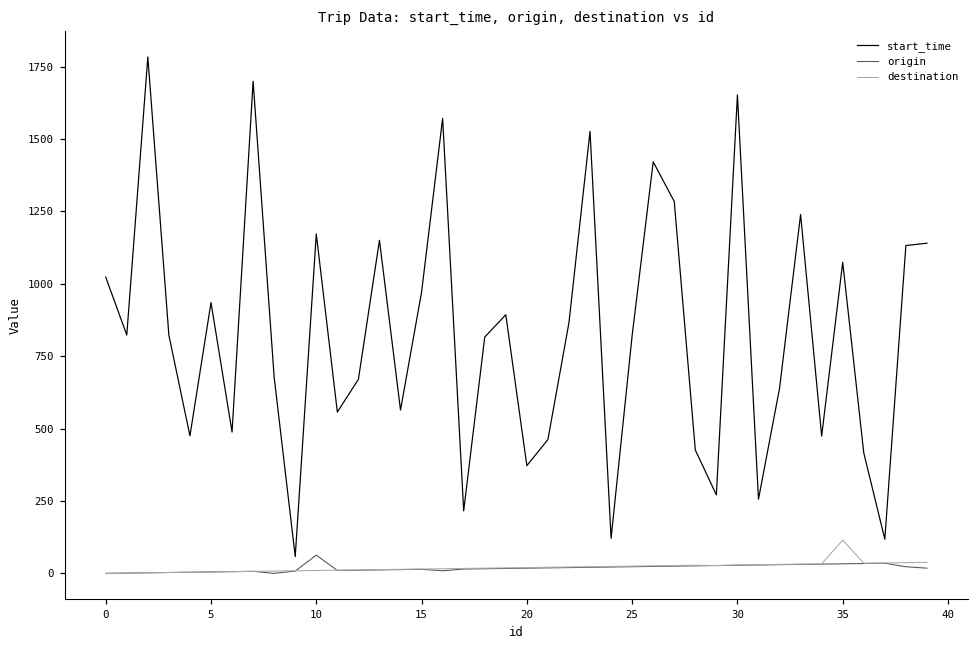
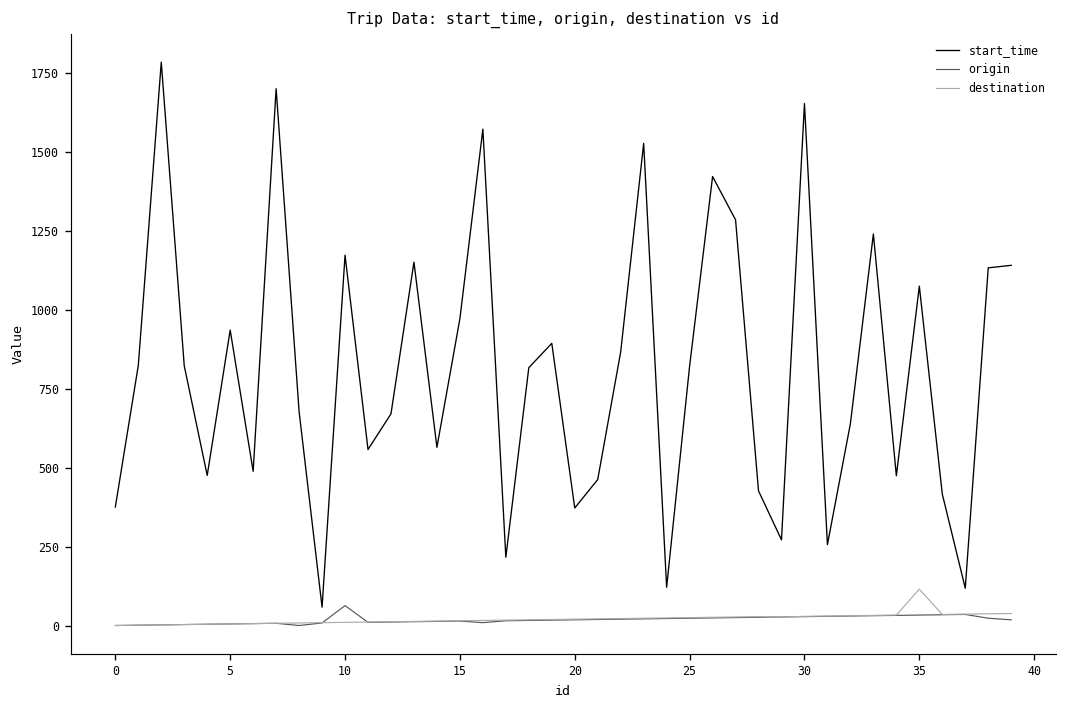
  {
    "start_time": {
-     "0": 1020,
+     "0": 380,
      "5": 940,
      "10": 1170,
      "15": 970,
      "20": 370,
      "25": 820,
      "30": 1650,
      "35": 1070
    },
    "origin": {
      "10": 60,
      "35": 30
    },
    "destination": {
      "10": 10,
      "35": 120
    }
  }
